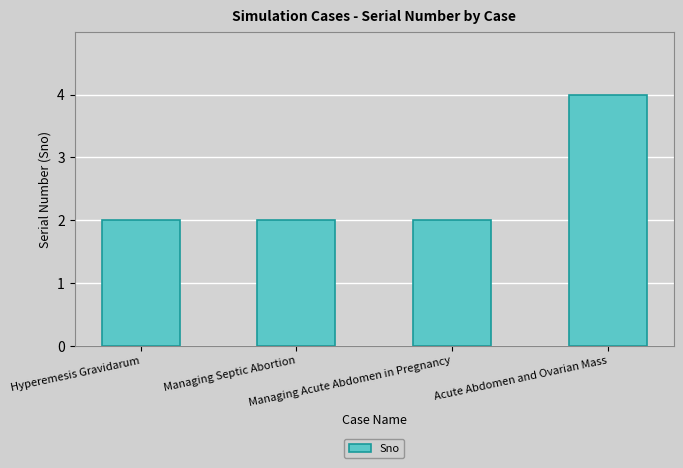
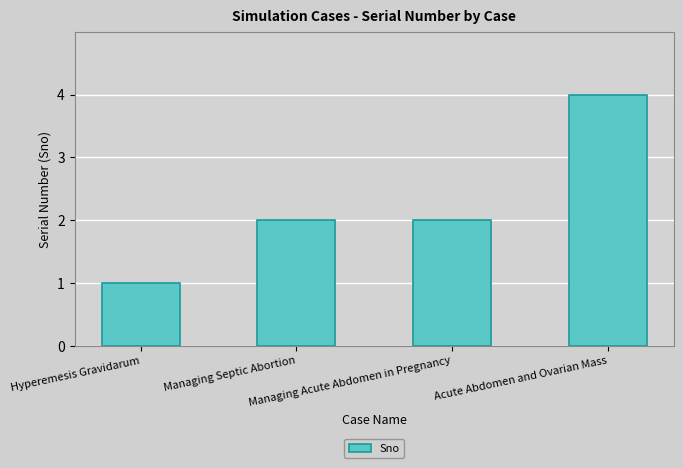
  {
-   "Hyperemesis Gravidarum": 2,
+   "Hyperemesis Gravidarum": 1,
    "Managing Septic Abortion": 2,
    "Managing Acute Abdomen in Pregnancy": 2,
    "Acute Abdomen and Ovarian Mass": 4
  }
